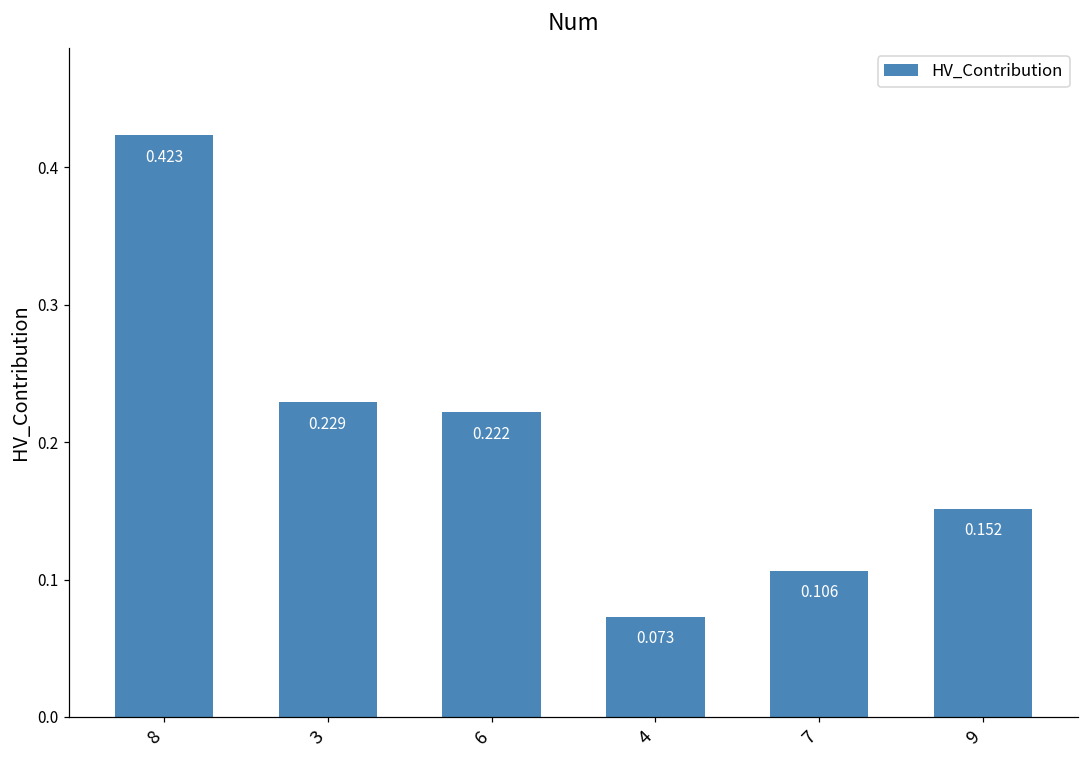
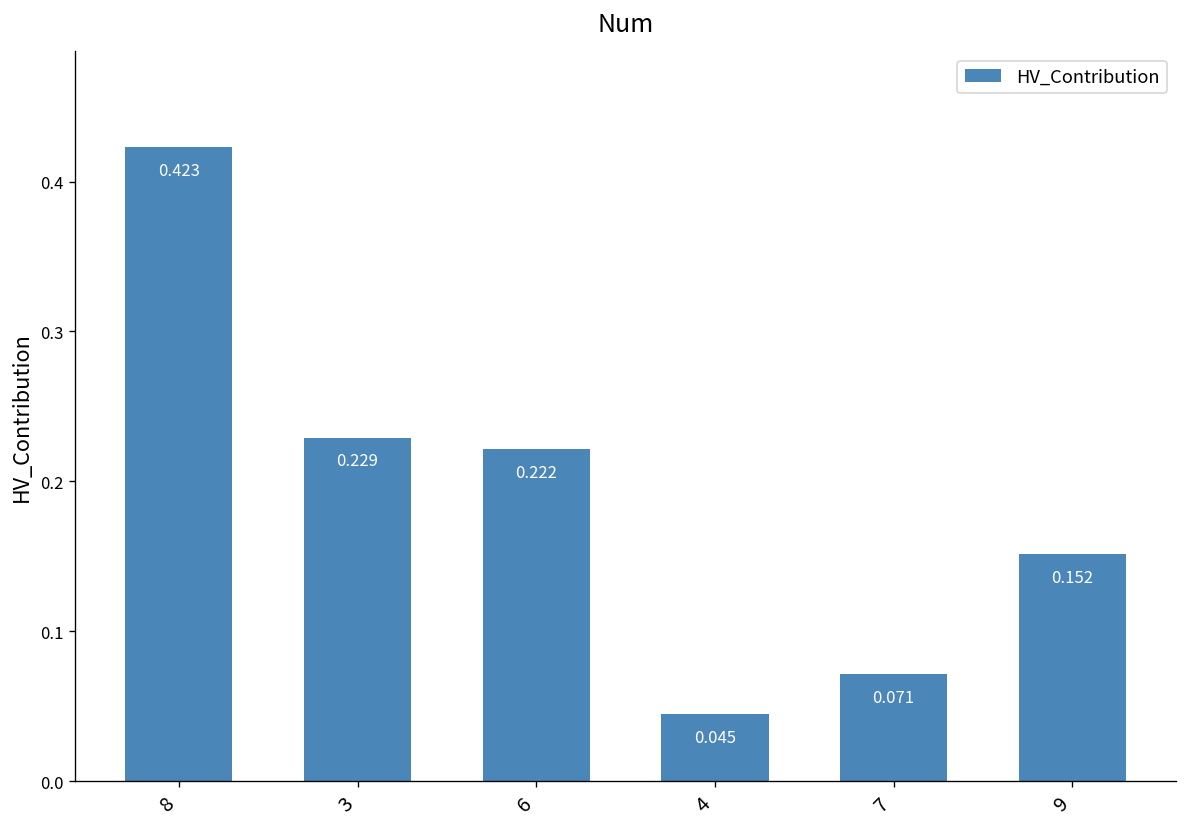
  {
    "8": 0.423,
    "3": 0.229,
    "6": 0.222,
-   "4": 0.073,
-   "7": 0.106,
+   "4": 0.045,
+   "7": 0.071,
    "9": 0.152
  }
